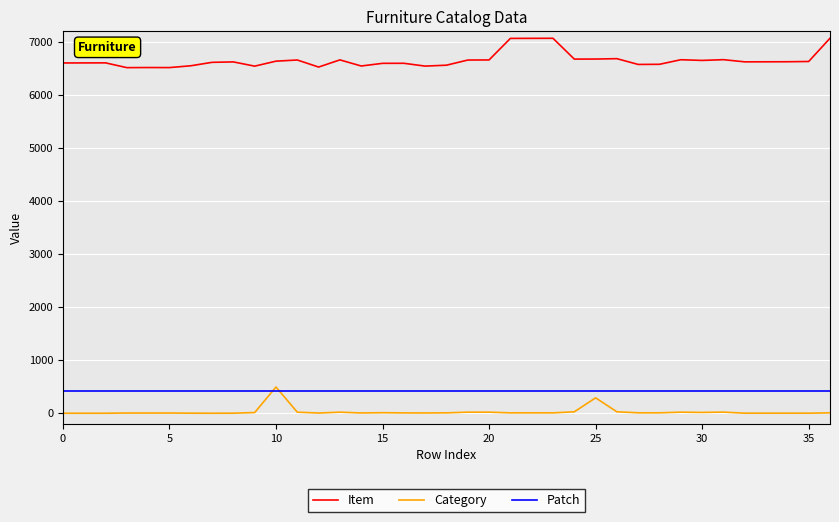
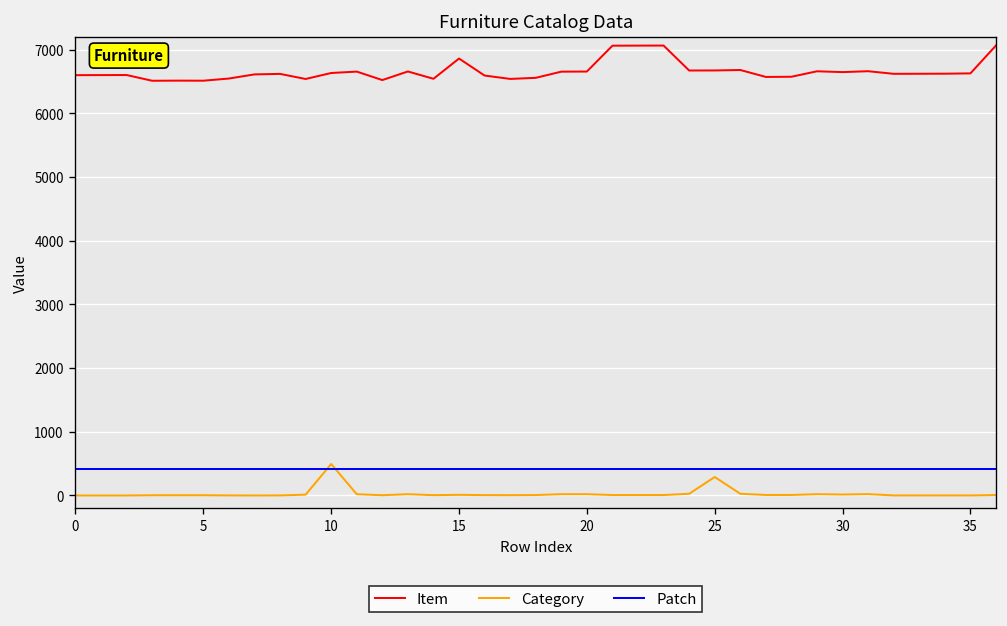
  {
    "Item": {
      "0": 6600,
      "5": 6500,
      "10": 6600,
-     "15": 6600,
+     "15": 6900,
      "20": 6700,
      "25": 6700,
      "30": 6600,
      "35": 6600
    },
    "Category": {
      "0": 0,
      "5": 0,
      "10": 500,
      "15": 0,
      "20": 0,
      "25": 300,
      "30": 0,
      "35": 0
    },
    "Patch": {
      "0": 400,
      "5": 400,
      "10": 400,
      "15": 400,
      "20": 400,
      "25": 400,
      "30": 400,
      "35": 400
    }
  }
